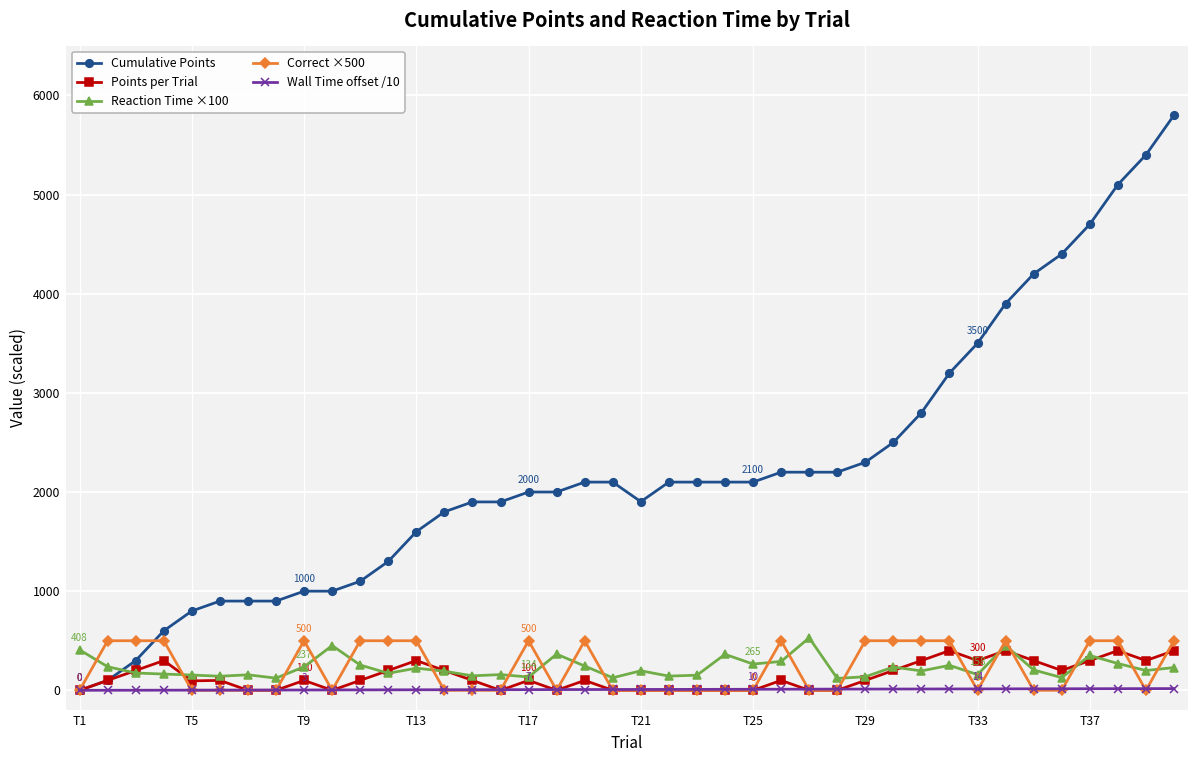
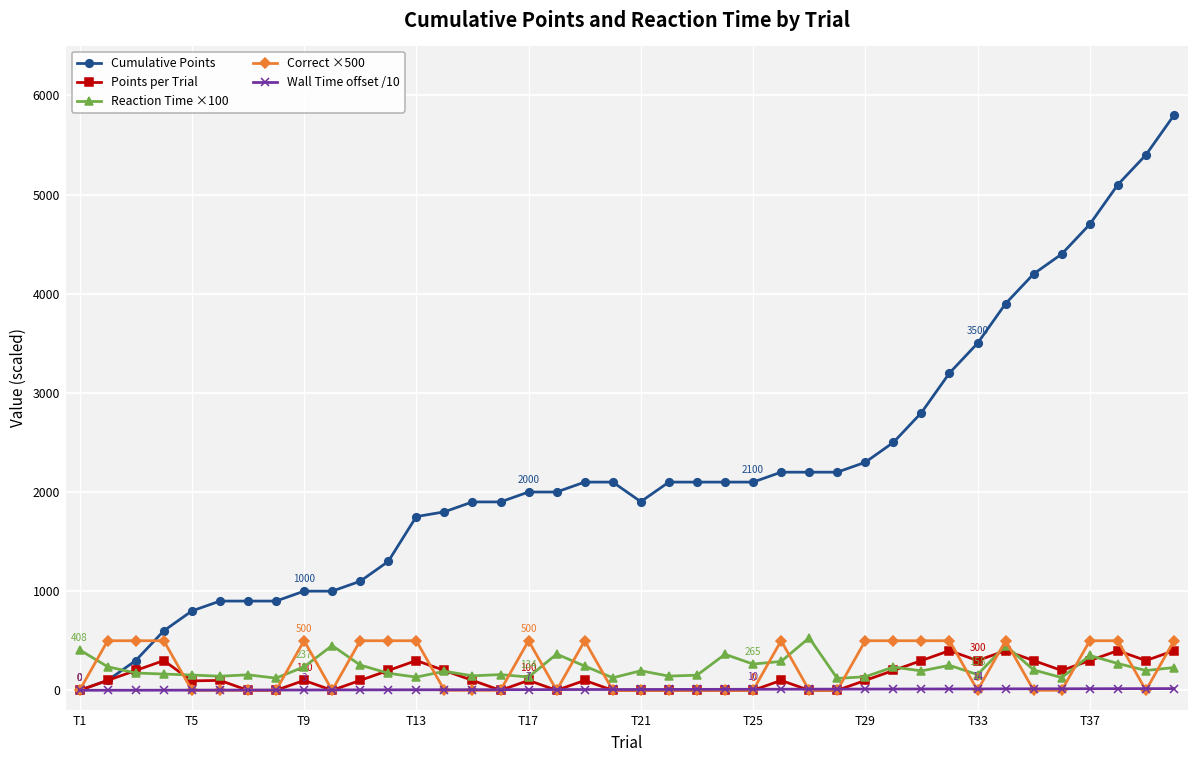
  {
    "Cumulative Points": {
      "T5": 800,
-     "T13": 1600,
+     "T13": 1800,
      "T21": 1900,
      "T29": 2300,
      "T37": 4700
    },
    "Points per Trial": {
      "T33": 300
    },
    "Reaction Time ×100": {
      "T5": 200,
-     "T13": 200,
+     "T13": 100,
      "T21": 200,
      "T29": 100,
      "T37": 400
    },
    "Correct ×500": {
      "T9": 500,
      "T17": 500
    },
    "Wall Time offset /10": {
      "T13": 0,
      "T29": 0,
      "T37": 0
    }
  }
